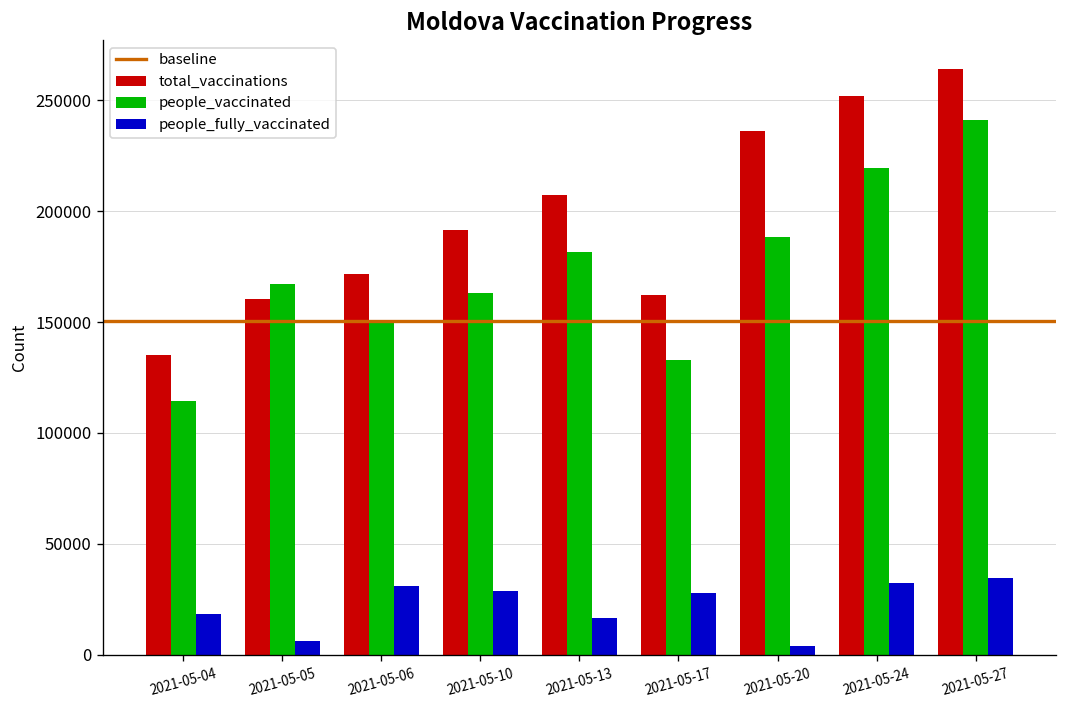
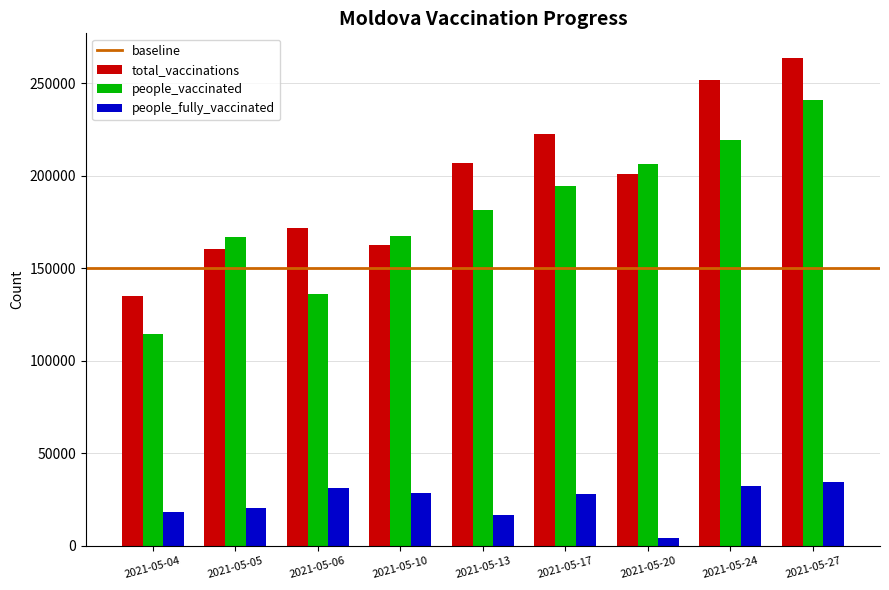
  {
    "total_vaccinations": {
      "2021-05-04": 135000,
      "2021-05-05": 160000,
      "2021-05-06": 172000,
-     "2021-05-10": 191000,
+     "2021-05-10": 163000,
      "2021-05-13": 207000,
-     "2021-05-17": 162000,
-     "2021-05-20": 236000,
+     "2021-05-17": 223000,
+     "2021-05-20": 201000,
      "2021-05-24": 252000,
      "2021-05-27": 264000
    },
    "people_vaccinated": {
      "2021-05-04": 115000,
      "2021-05-05": 167000,
-     "2021-05-06": 150000,
-     "2021-05-10": 163000,
+     "2021-05-06": 136000,
+     "2021-05-10": 168000,
      "2021-05-13": 181000,
-     "2021-05-17": 133000,
-     "2021-05-20": 188000,
+     "2021-05-17": 195000,
+     "2021-05-20": 206000,
      "2021-05-24": 220000,
      "2021-05-27": 241000
    },
    "people_fully_vaccinated": {
      "2021-05-04": 18000,
-     "2021-05-05": 6000,
+     "2021-05-05": 20000,
      "2021-05-06": 31000,
      "2021-05-10": 29000,
      "2021-05-13": 17000,
      "2021-05-17": 28000,
      "2021-05-20": 4000,
      "2021-05-24": 32000,
      "2021-05-27": 35000
    }
  }
